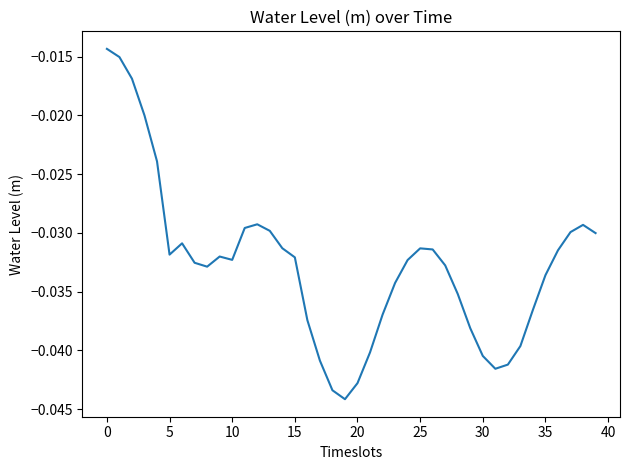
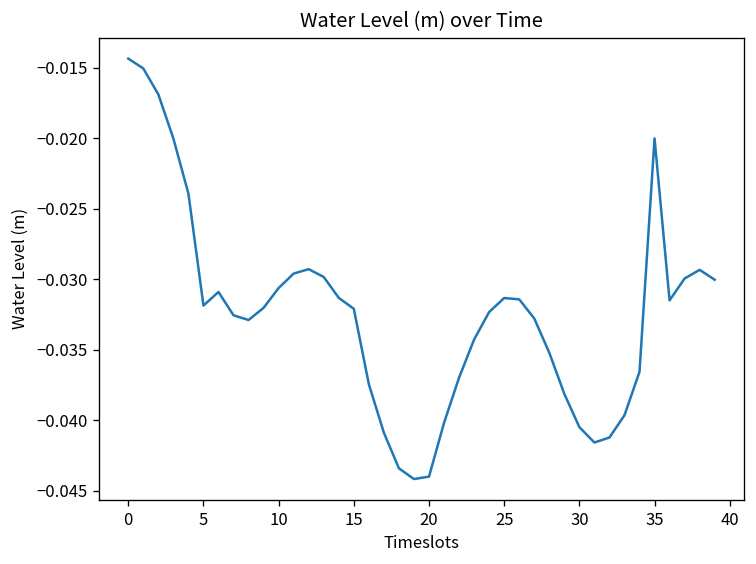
  {
    "0": -0.0143,
    "5": -0.0319,
-   "10": -0.0323,
+   "10": -0.0306,
    "15": -0.0321,
-   "20": -0.0428,
+   "20": -0.0440,
    "25": -0.0313,
    "30": -0.0405,
-   "35": -0.0336
+   "35": -0.0200
  }
